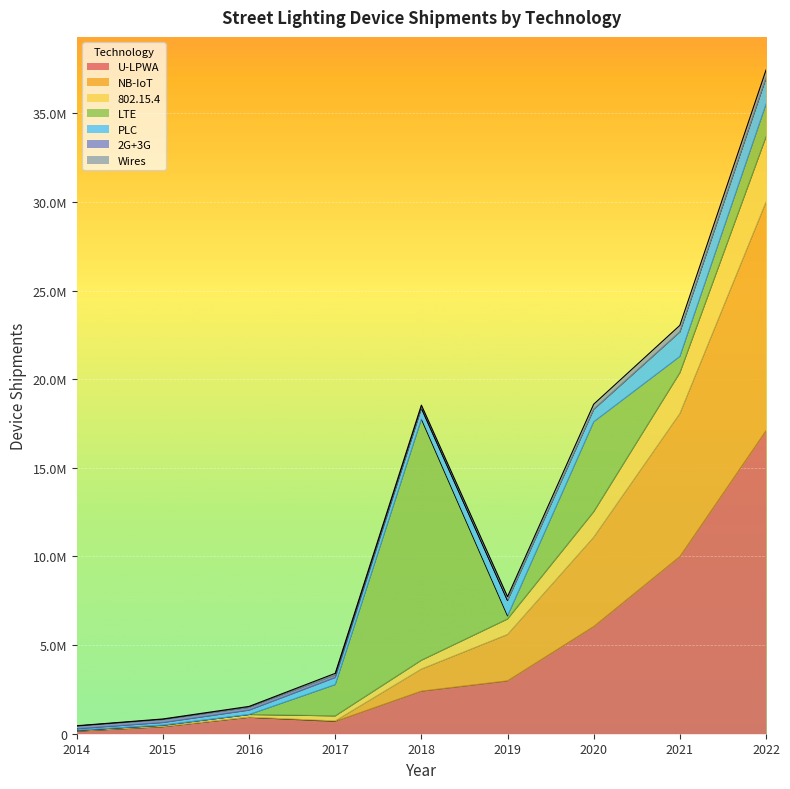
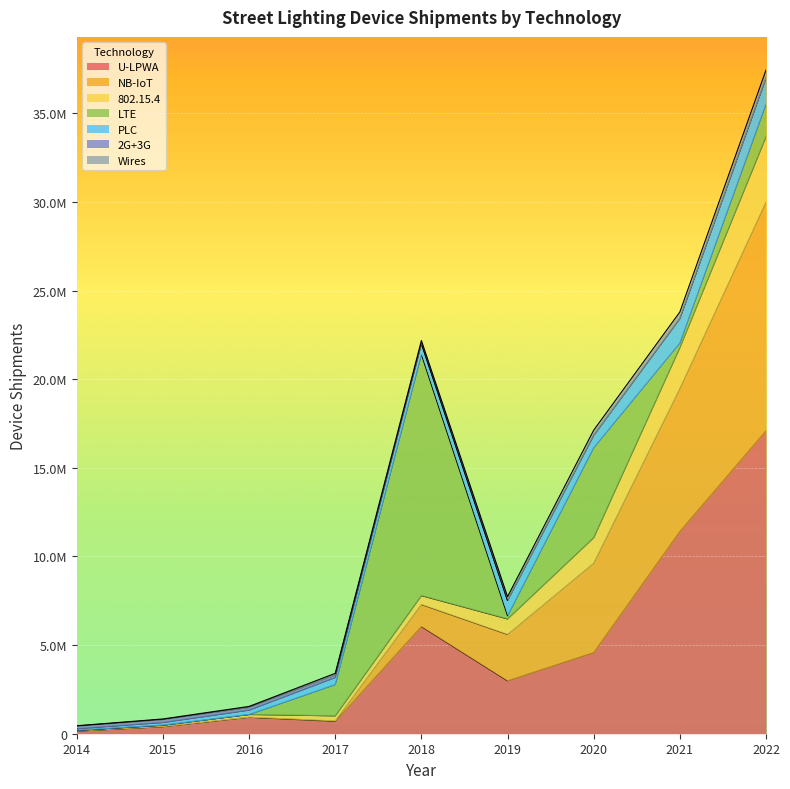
  {
    "U-LPWA": {
-     "2018": 2400000,
+     "2018": 6000000,
      "2019": 3000000,
-     "2020": 6000000,
-     "2021": 10000000,
+     "2020": 4600000,
+     "2021": 11400000,
      "2022": 17100000
    },
    "LTE": {
      "2017": 1800000,
      "2018": 13600000,
      "2019": 200000,
      "2020": 5100000,
-     "2021": 900000,
+     "2021": 300000,
      "2022": 1800000
    },
    "PLC": {
      "2015": 100000,
      "2016": 200000
    }
  }
